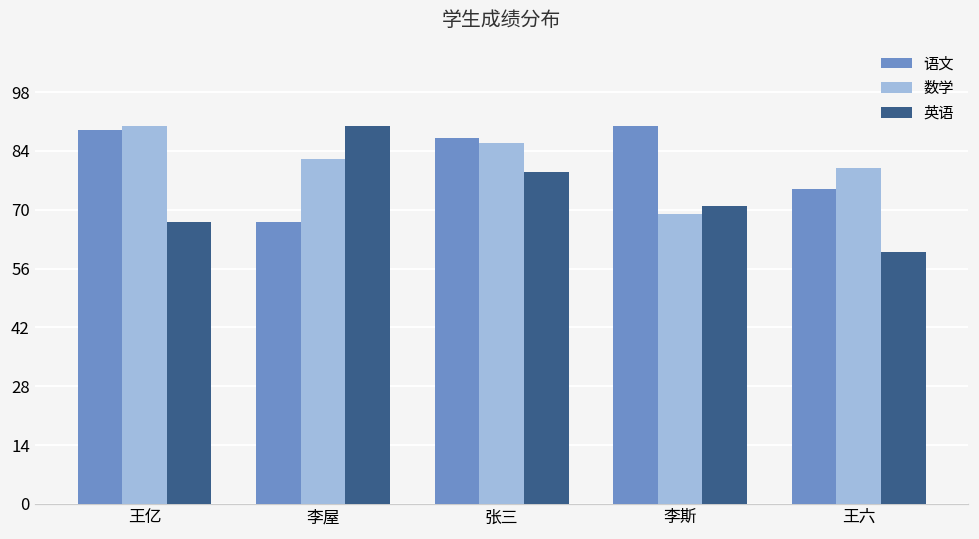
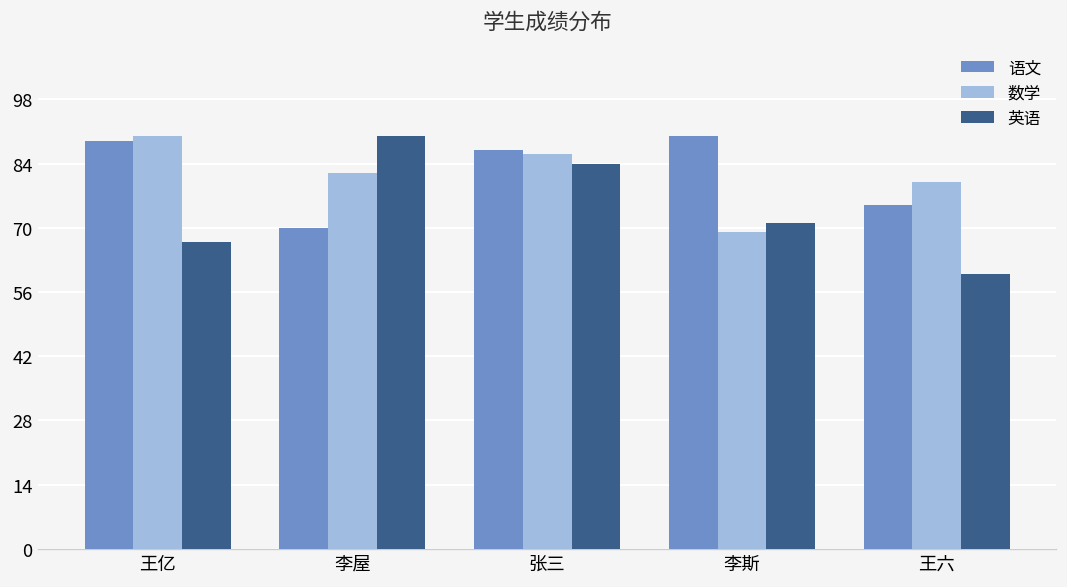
  {
    "语文": {
      "王亿": 89,
-     "李屋": 67,
+     "李屋": 70,
      "张三": 87,
      "李斯": 90,
      "王六": 75
    },
    "数学": {
      "王亿": 90,
      "李屋": 82,
      "张三": 86,
      "李斯": 69,
      "王六": 80
    },
    "英语": {
      "王亿": 67,
      "李屋": 90,
-     "张三": 79,
+     "张三": 84,
      "李斯": 71,
      "王六": 60
    }
  }
